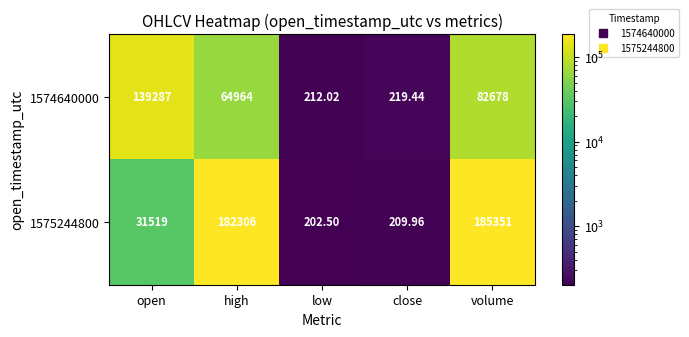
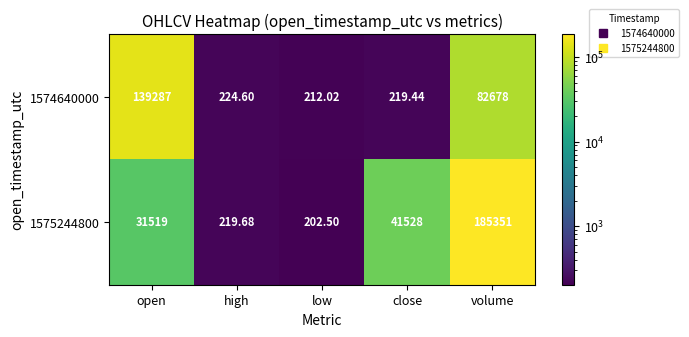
  {
    "1574640000": {
      "open": 139287,
-     "high": 64964,
+     "high": 224.60,
      "low": 212.02,
      "close": 219.44,
      "volume": 82678
    },
    "1575244800": {
      "open": 31519,
-     "high": 182306,
+     "high": 219.68,
      "low": 202.50,
-     "close": 209.96,
+     "close": 41528,
      "volume": 185351
    }
  }
